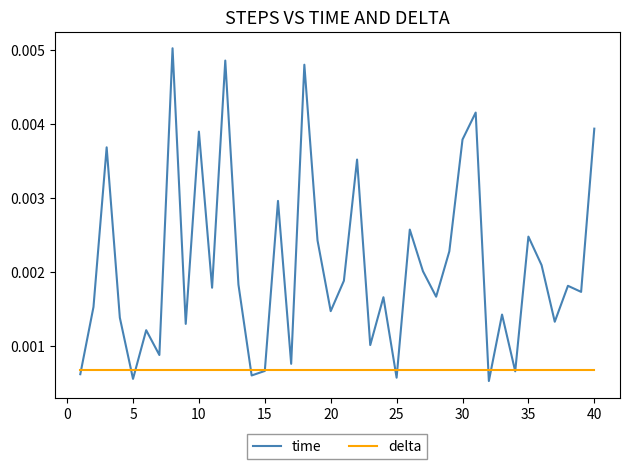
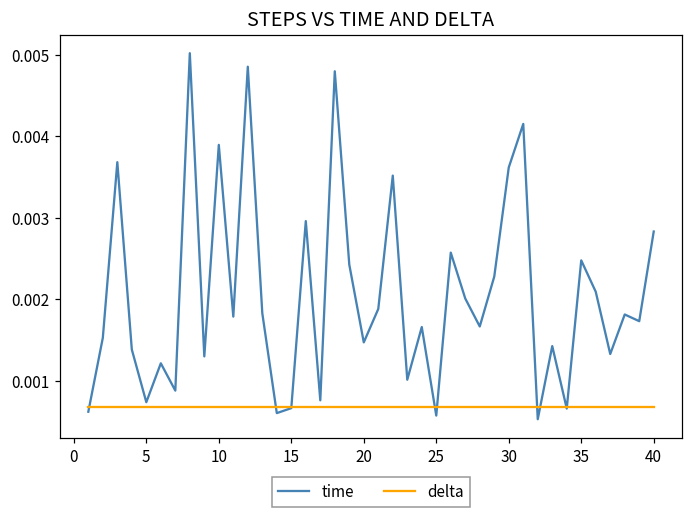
  {
    "time": {
-     "5": 0.0006,
+     "5": 0.0007,
      "10": 0.0039,
      "20": 0.0015,
      "25": 0.0006,
-     "30": 0.0038,
+     "30": 0.0036,
      "35": 0.0025,
-     "40": 0.0039
+     "40": 0.0028
    },
    "delta": {
      "5": 0.0007,
      "10": 0.0007,
      "20": 0.0007,
      "25": 0.0007,
      "30": 0.0007,
      "35": 0.0007,
      "40": 0.0007
    }
  }
